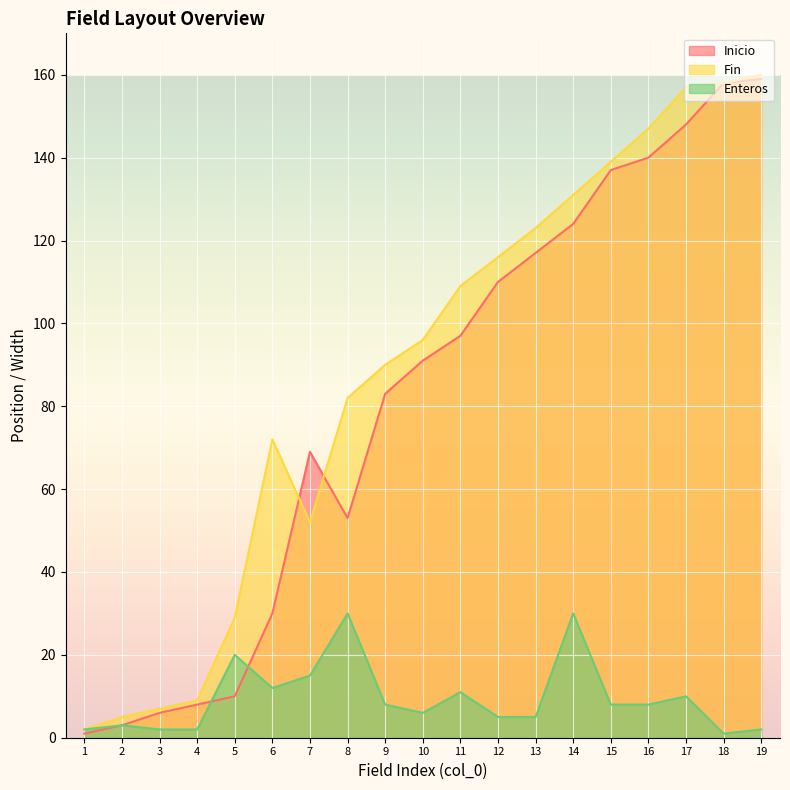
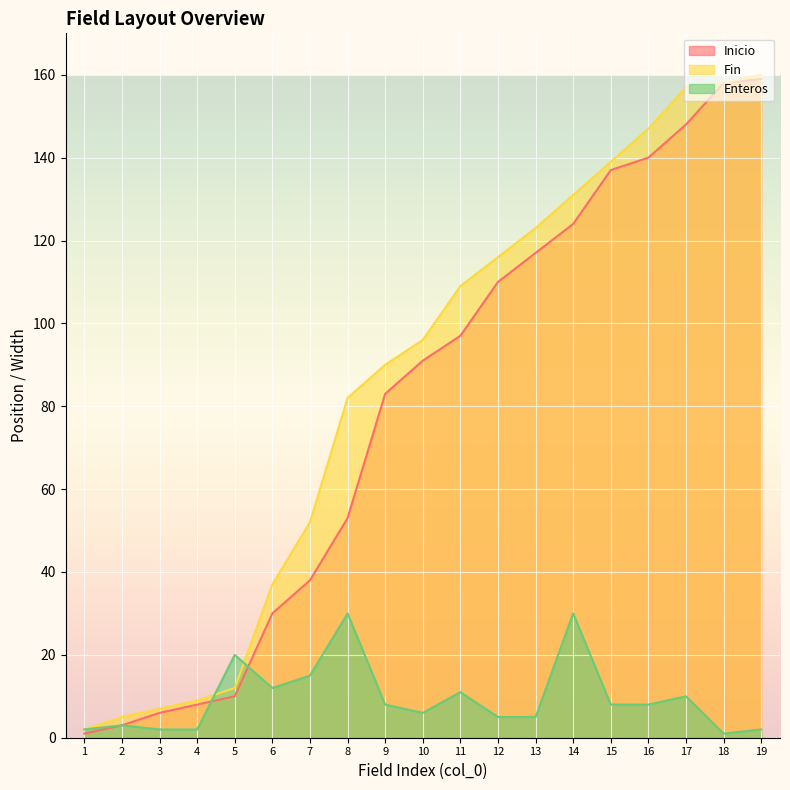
  {
    "Inicio": {
      "1": 1,
      "3": 6,
      "4": 8,
      "5": 10,
      "6": 30,
-     "7": 69,
+     "7": 38,
      "8": 53,
      "9": 83,
      "10": 91,
      "11": 97,
      "12": 110,
      "13": 117,
      "14": 124,
      "15": 137,
      "16": 140,
      "17": 148
    },
    "Fin": {
      "2": 5,
      "3": 7,
      "4": 9,
-     "5": 29,
-     "6": 72,
+     "5": 12,
+     "6": 37,
      "7": 52,
      "8": 82,
      "9": 90,
      "10": 96,
      "11": 109,
      "12": 116,
      "13": 123,
      "14": 131,
      "15": 139,
      "16": 147
    },
    "Enteros": {
      "3": 2,
      "4": 2,
      "5": 20,
      "6": 12,
      "7": 15,
      "8": 30,
      "9": 8,
      "10": 6,
      "11": 11,
      "12": 5,
      "13": 5,
      "14": 30,
      "15": 8,
      "16": 8,
      "17": 10,
      "18": 1,
      "19": 2
    }
  }
